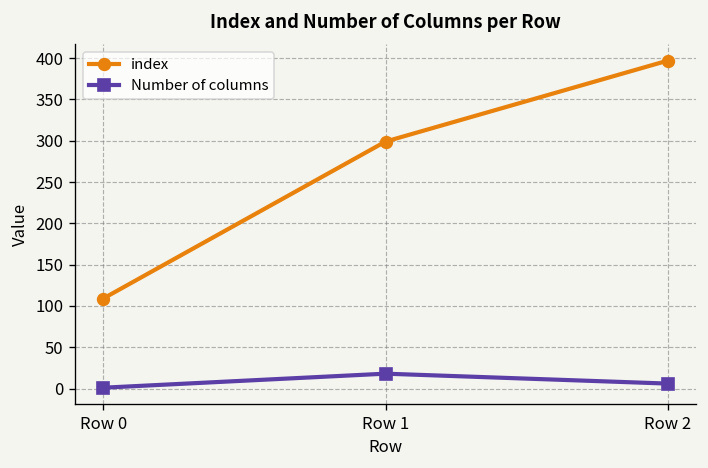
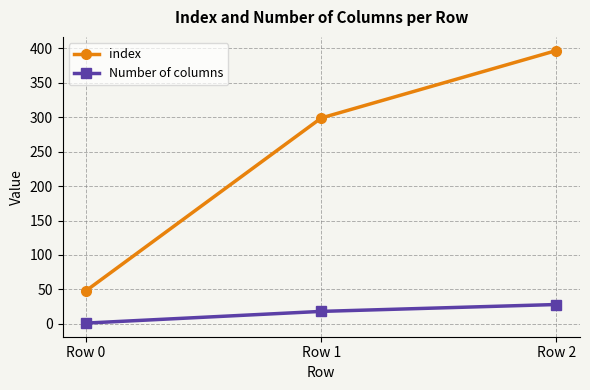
  {
    "index": {
-     "Row 0": 110,
+     "Row 0": 50,
      "Row 1": 300,
      "Row 2": 400
    },
    "Number of columns": {
      "Row 0": 0,
      "Row 1": 20,
-     "Row 2": 10
+     "Row 2": 30
    }
  }
